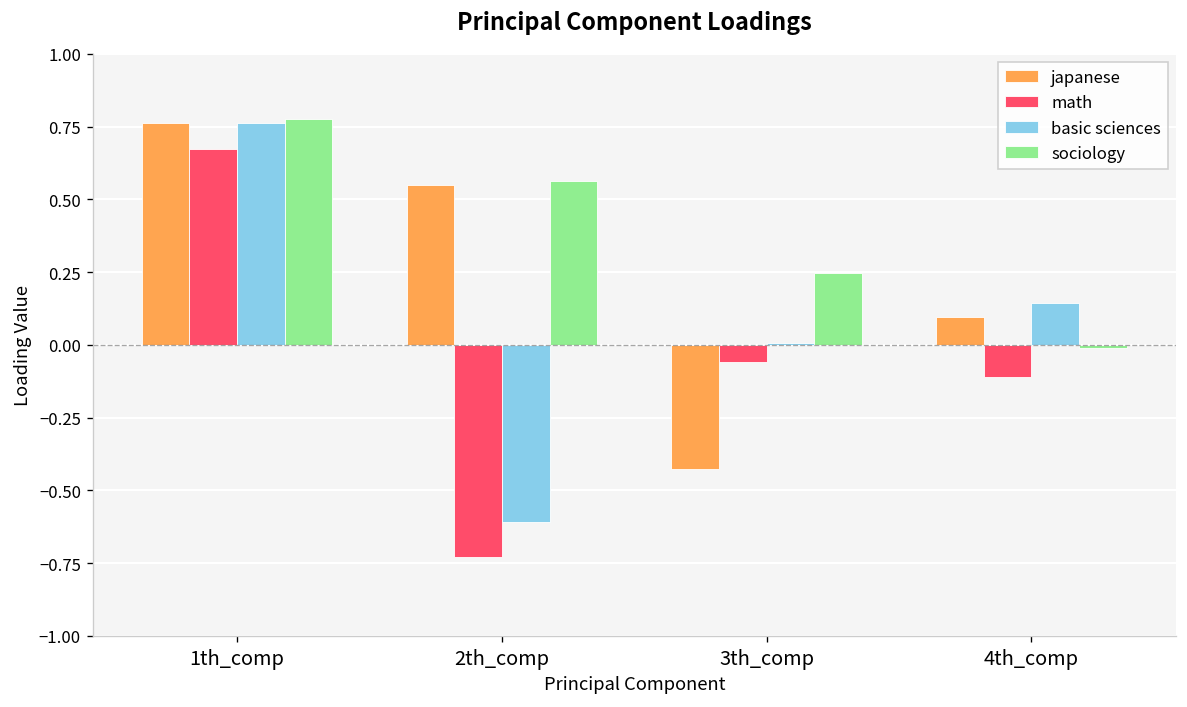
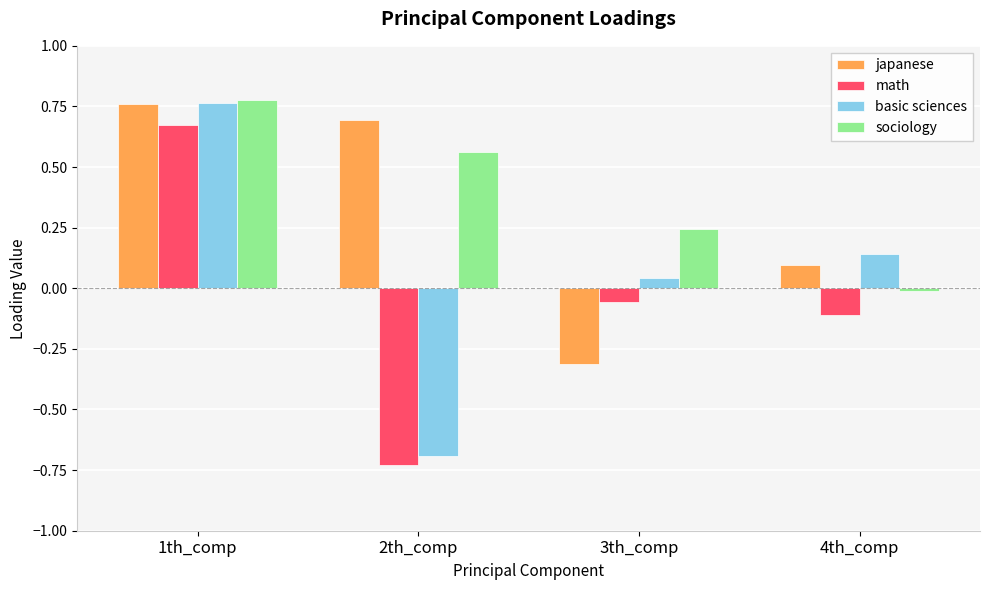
  {
    "japanese": {
      "1th_comp": 0.76,
-     "2th_comp": 0.55,
-     "3th_comp": -0.43,
+     "2th_comp": 0.69,
+     "3th_comp": -0.31,
      "4th_comp": 0.10
    },
    "math": {
      "1th_comp": 0.67,
      "2th_comp": -0.73,
      "3th_comp": -0.06,
      "4th_comp": -0.11
    },
    "basic sciences": {
      "1th_comp": 0.76,
-     "2th_comp": -0.61,
-     "3th_comp": 0.01,
+     "2th_comp": -0.69,
+     "3th_comp": 0.04,
      "4th_comp": 0.14
    },
    "sociology": {
      "1th_comp": 0.78,
      "2th_comp": 0.56,
      "3th_comp": 0.25
    }
  }
